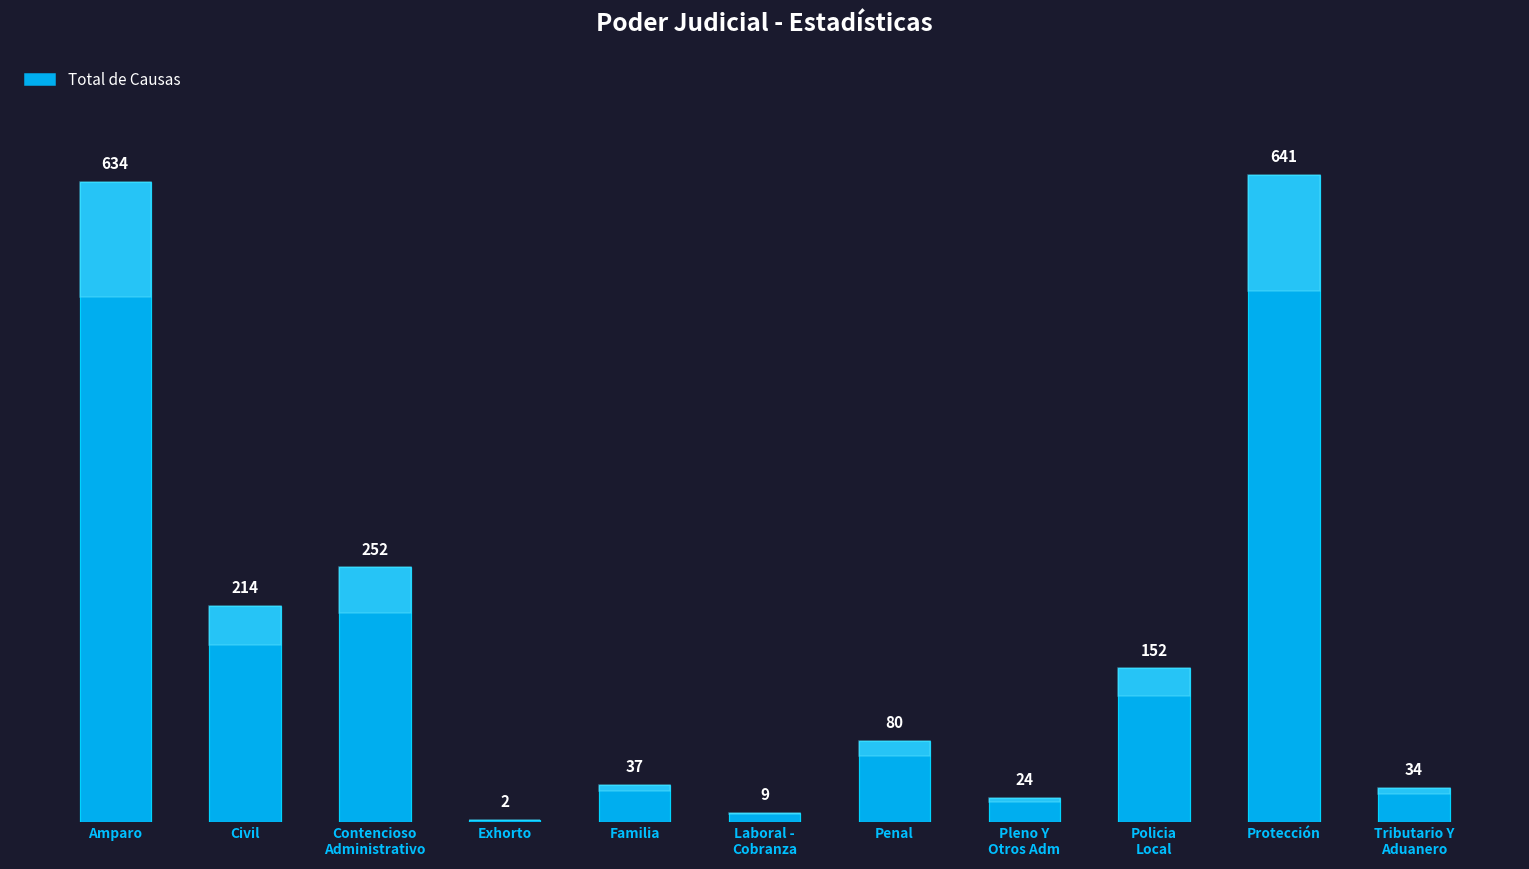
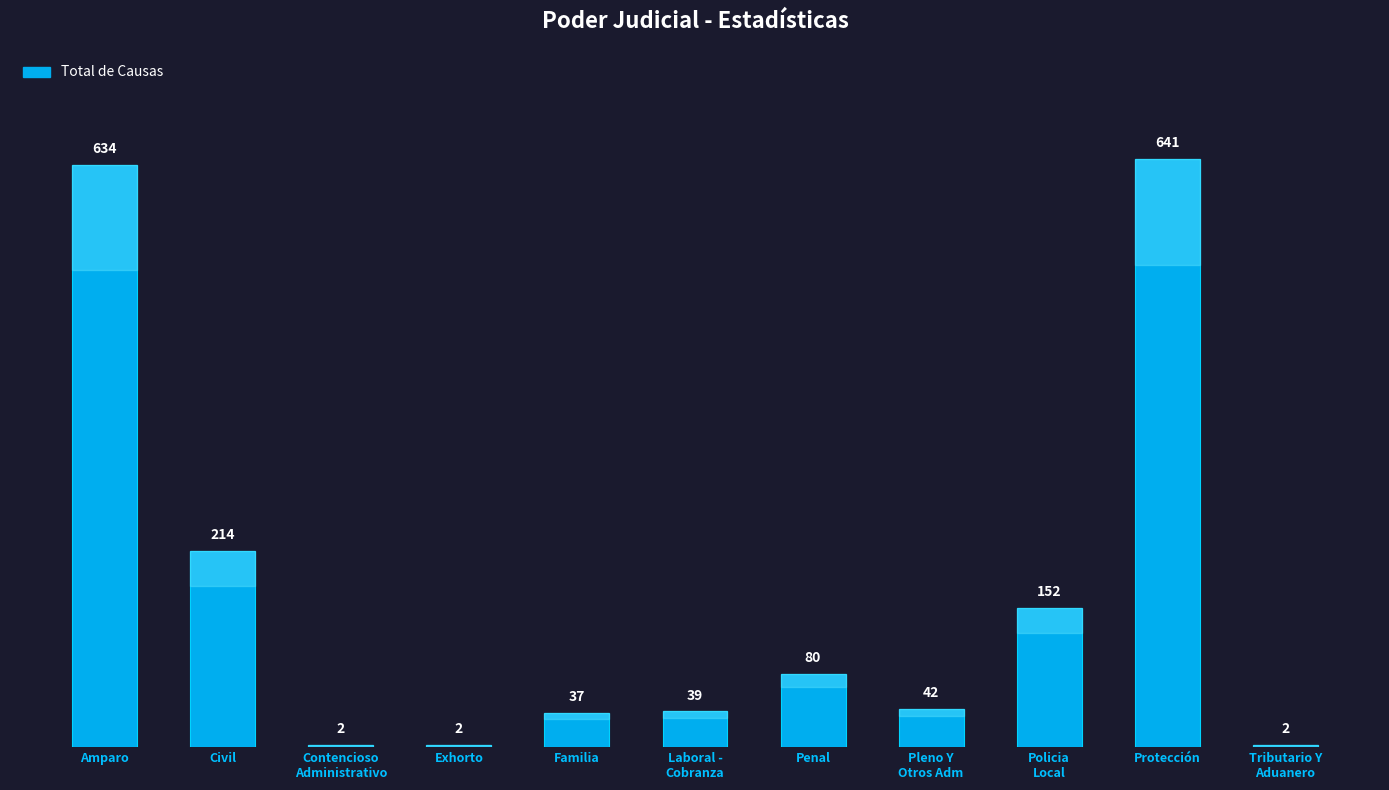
  {
    "Amparo": 634,
    "Civil": 214,
-   "Contencioso Administrativo": 252,
+   "Contencioso Administrativo": 2,
    "Exhorto": 2,
    "Familia": 37,
-   "Laboral - Cobranza": 9,
+   "Laboral - Cobranza": 39,
    "Penal": 80,
-   "Pleno Y Otros Adm": 24,
+   "Pleno Y Otros Adm": 42,
    "Policia Local": 152,
    "Protección": 641,
-   "Tributario Y Aduanero": 34
+   "Tributario Y Aduanero": 2
  }
